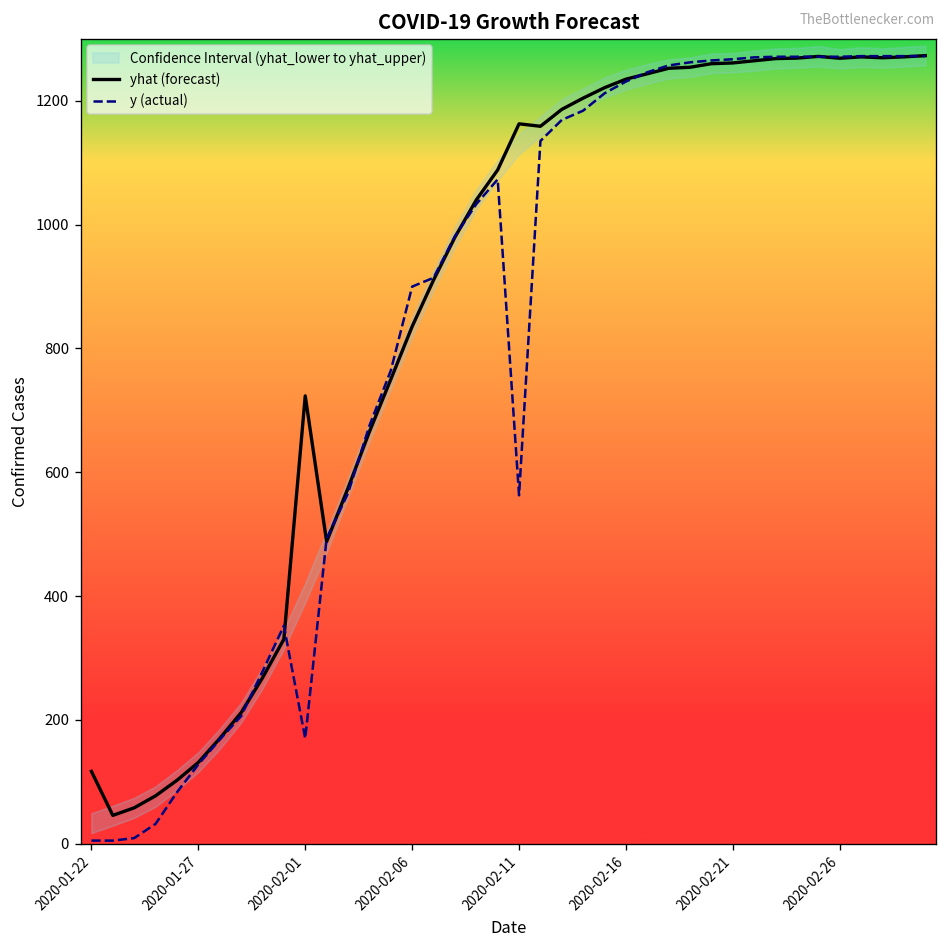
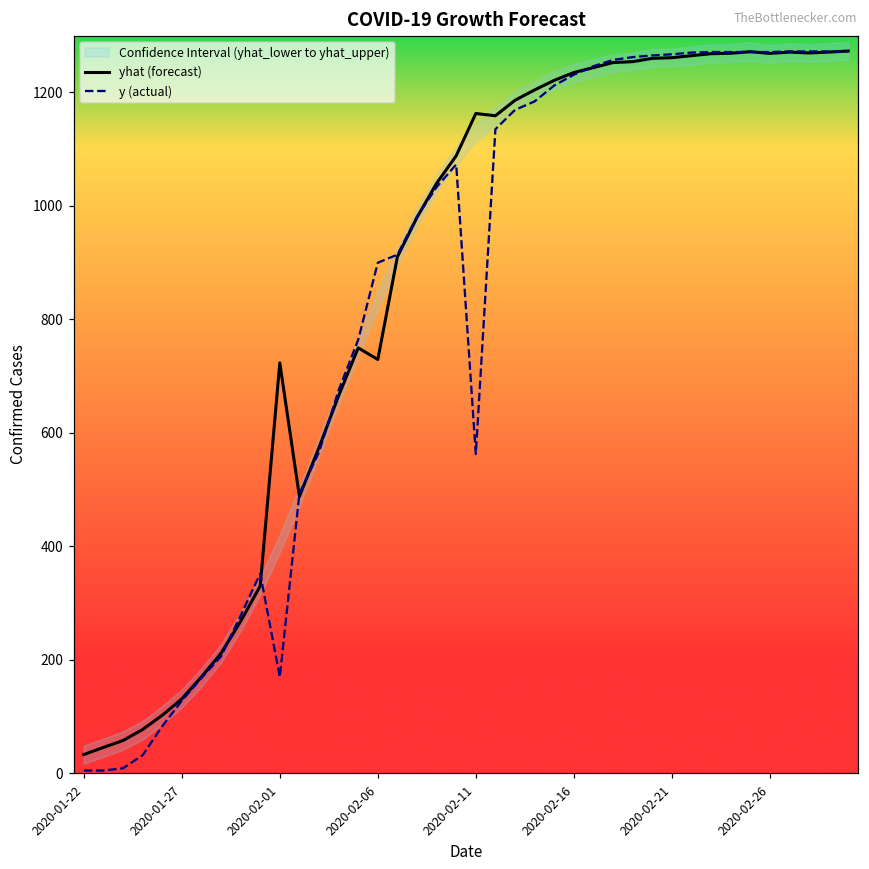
  {
    "yhat (forecast)": {
-     "2020-01-22": 120,
+     "2020-01-22": 30,
      "2020-02-01": 720,
-     "2020-02-06": 840,
+     "2020-02-06": 730,
      "2020-02-11": 1160,
      "2020-02-21": 1260
    },
    "y (actual)": {
      "2020-01-22": 10,
      "2020-02-01": 170,
      "2020-02-06": 900,
      "2020-02-11": 560,
      "2020-02-21": 1270
    }
  }
